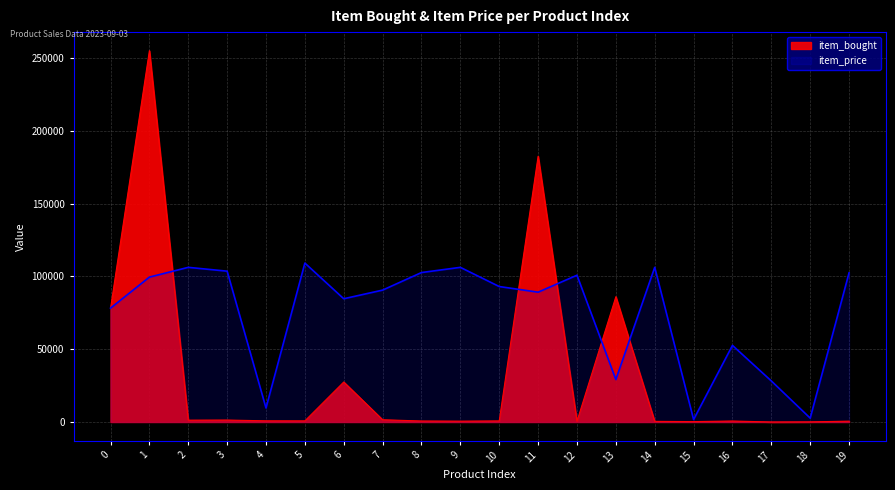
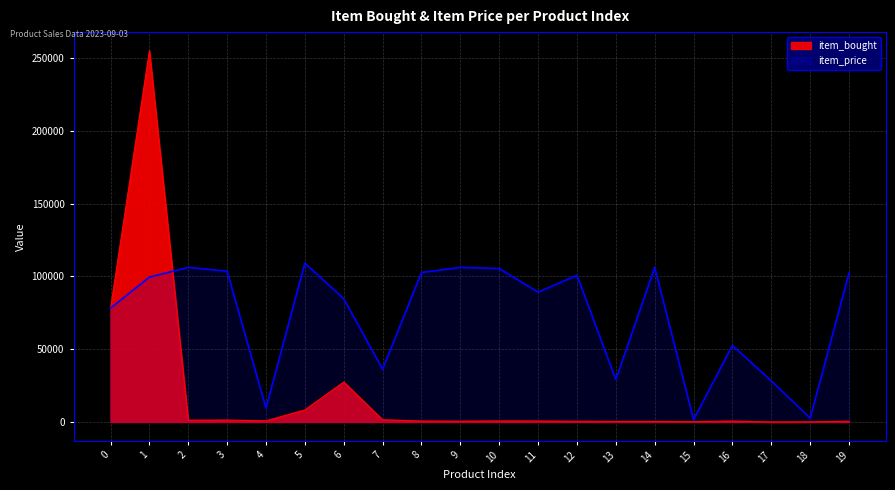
  {
    "item_bought": {
      "1": 255000,
      "2": 1000,
      "3": 1000,
      "4": 1000,
-     "5": 1000,
+     "5": 8000,
      "6": 27000,
      "7": 2000,
      "8": 1000,
      "9": 1000,
      "10": 1000,
-     "11": 183000,
+     "11": 1000,
      "12": 1000,
-     "13": 86000,
+     "13": 0,
      "14": 0,
      "16": 1000,
      "17": 0,
      "18": 0,
      "19": 1000
    },
    "item_price": {
      "1": 100000,
      "2": 106000,
      "3": 104000,
      "4": 10000,
      "5": 109000,
      "6": 85000,
-     "7": 91000,
+     "7": 36000,
      "8": 103000,
      "9": 106000,
-     "10": 93000,
+     "10": 105000,
      "11": 89000,
      "12": 101000,
      "13": 29000,
      "14": 106000,
      "16": 53000,
      "17": 28000,
      "18": 3000,
      "19": 102000
    }
  }
